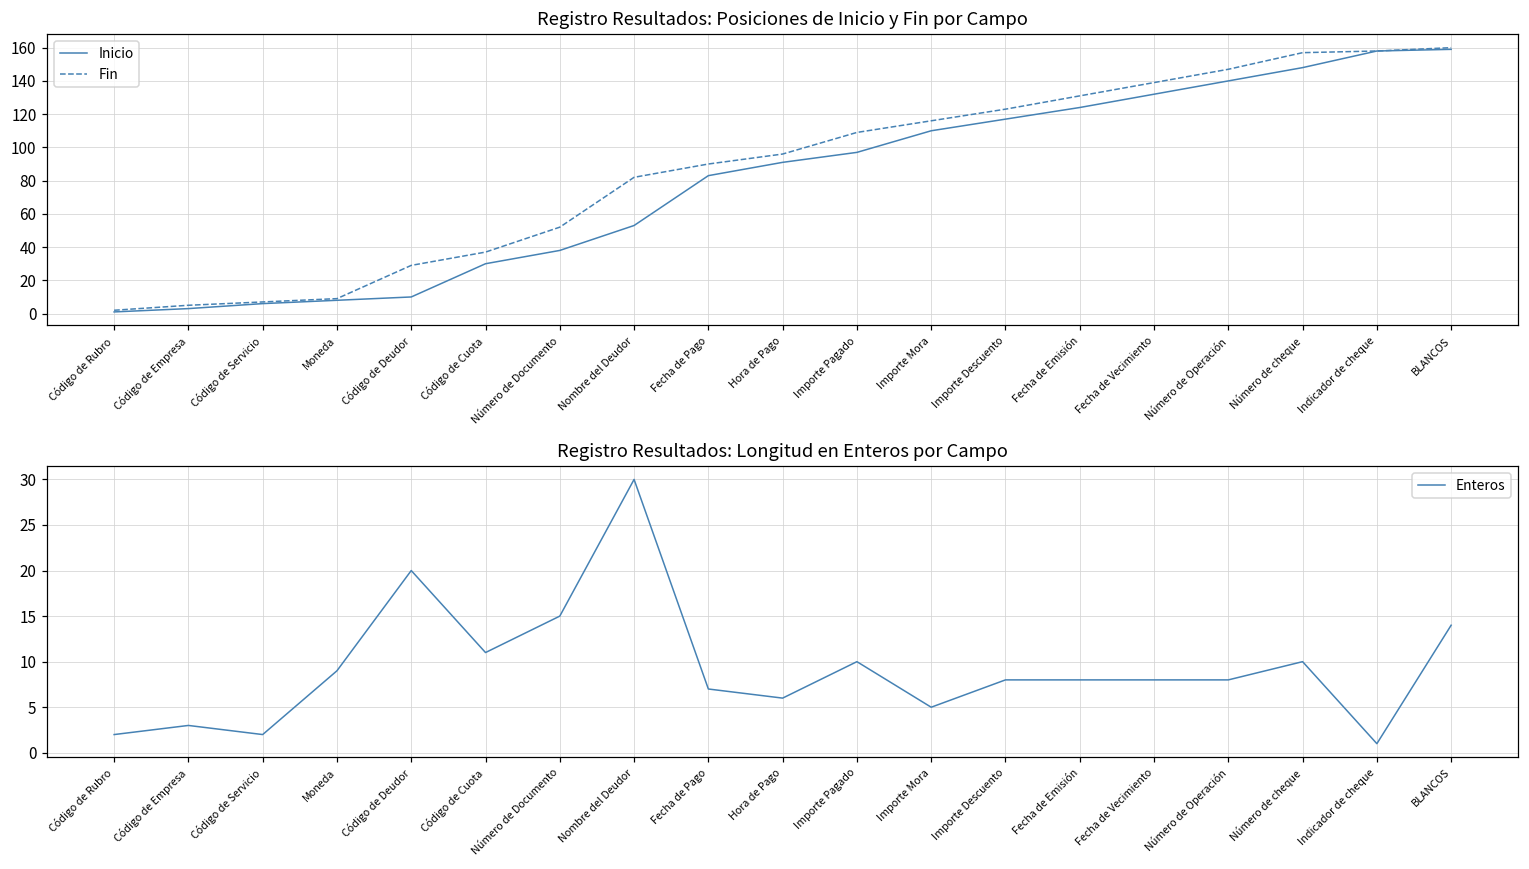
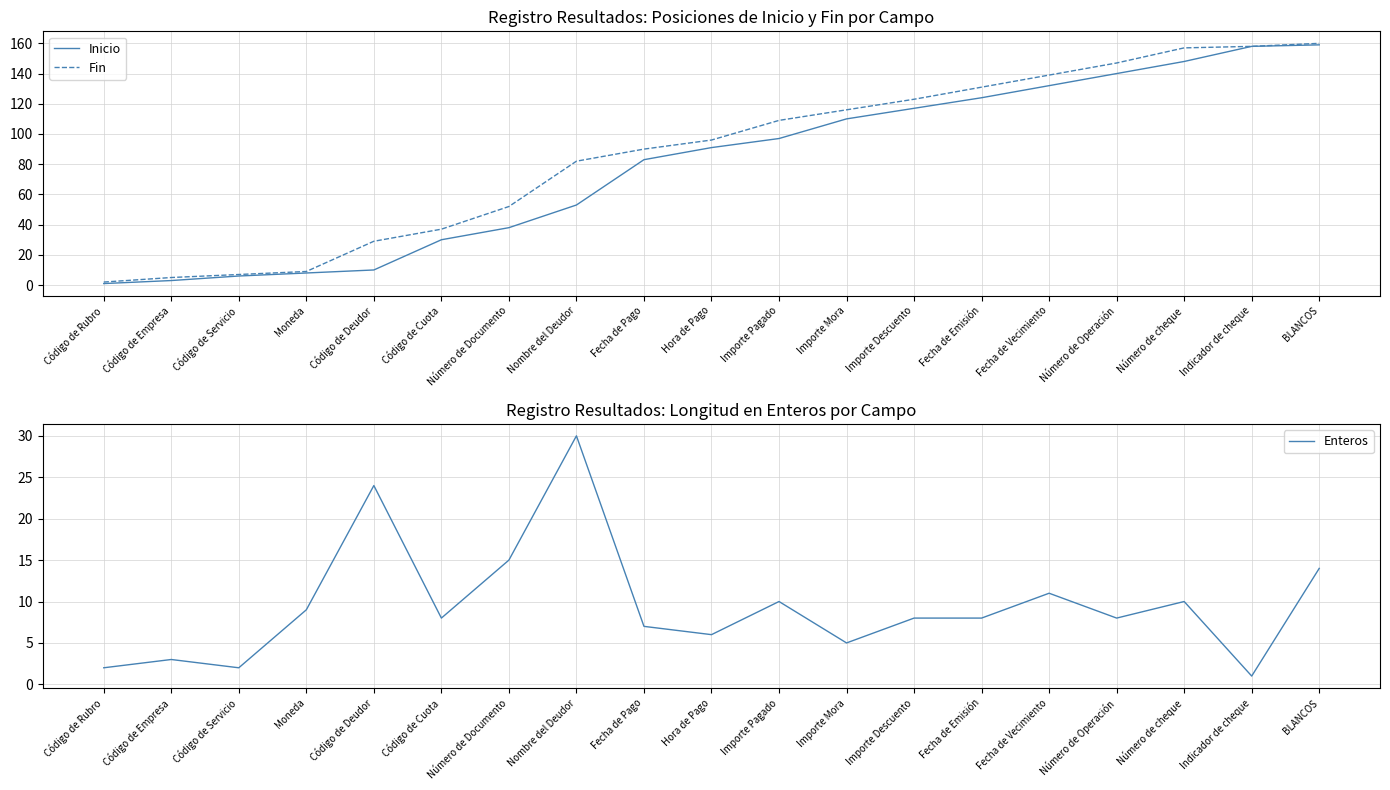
  {
    "Registro Resultados: Longitud en Enteros por Campo": {
      "Código de Rubro": 2,
      "Código de Empresa": 3,
      "Código de Servicio": 2,
      "Moneda": 9,
-     "Código de Deudor": 20,
-     "Código de Cuota": 11,
+     "Código de Deudor": 24,
+     "Código de Cuota": 8,
      "Número de Documento": 15,
      "Nombre del Deudor": 30,
      "Fecha de Pago": 7,
      "Hora de Pago": 6,
      "Importe Pagado": 10,
      "Importe Mora": 5,
      "Importe Descuento": 8,
      "Fecha de Emisión": 8,
-     "Fecha de Vecimiento": 8,
+     "Fecha de Vecimiento": 11,
      "Número de Operación": 8,
      "Número de cheque": 10,
      "Indicador de cheque": 1,
      "BLANCOS": 14
    }
  }
